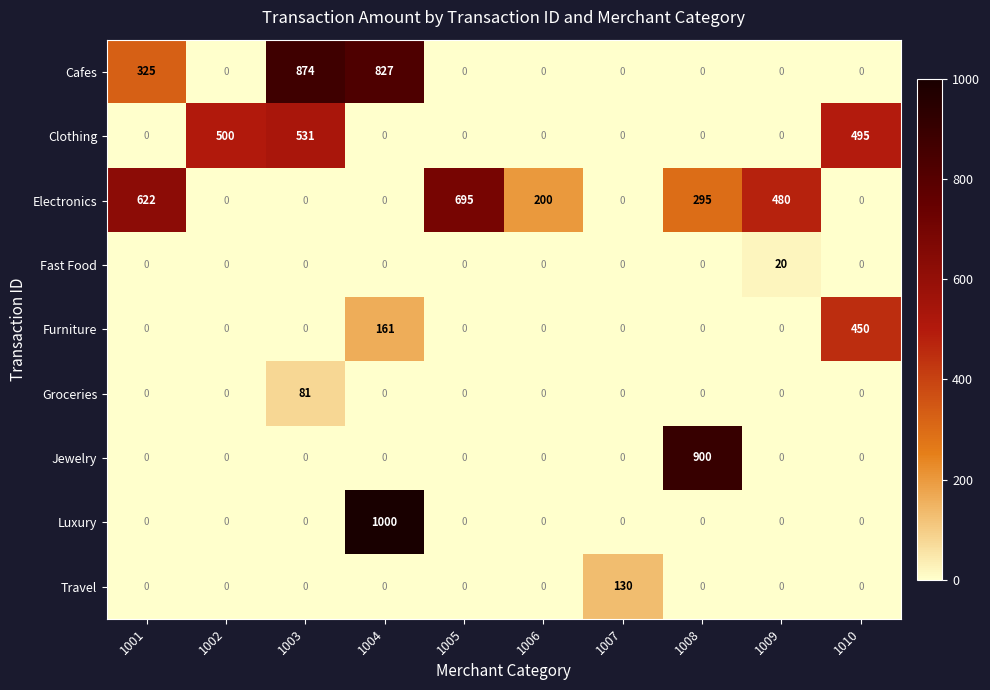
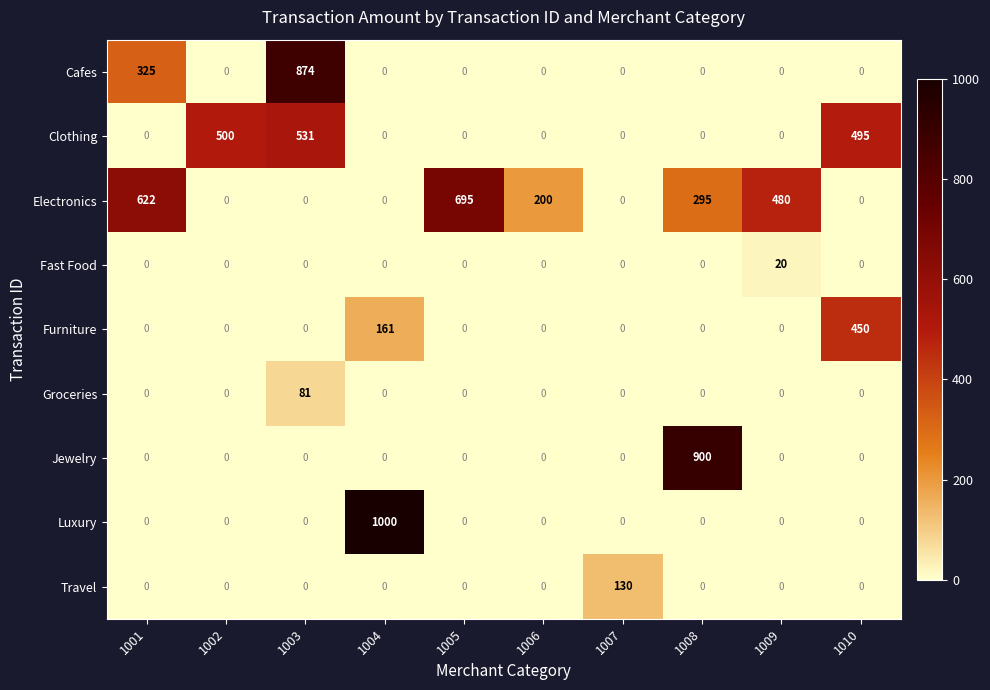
  {
    "Cafes": {
      "1001": 325,
      "1002": 0,
      "1003": 874,
-     "1004": 827,
+     "1004": 0,
      "1005": 0,
      "1006": 0,
      "1007": 0,
      "1008": 0,
      "1009": 0,
      "1010": 0
    },
    "Clothing": {
      "1001": 0,
      "1002": 500,
      "1003": 531,
      "1004": 0,
      "1005": 0,
      "1006": 0,
      "1007": 0,
      "1008": 0,
      "1009": 0,
      "1010": 495
    },
    "Electronics": {
      "1001": 622,
      "1002": 0,
      "1003": 0,
      "1004": 0,
      "1005": 695,
      "1006": 200,
      "1007": 0,
      "1008": 295,
      "1009": 480,
      "1010": 0
    },
    "Fast Food": {
      "1001": 0,
      "1002": 0,
      "1003": 0,
      "1004": 0,
      "1005": 0,
      "1006": 0,
      "1007": 0,
      "1008": 0,
      "1009": 20,
      "1010": 0
    },
    "Furniture": {
      "1001": 0,
      "1002": 0,
      "1003": 0,
      "1004": 161,
      "1005": 0,
      "1006": 0,
      "1007": 0,
      "1008": 0,
      "1009": 0,
      "1010": 450
    },
    "Groceries": {
      "1001": 0,
      "1002": 0,
      "1003": 81,
      "1004": 0,
      "1005": 0,
      "1006": 0,
      "1007": 0,
      "1008": 0,
      "1009": 0,
      "1010": 0
    },
    "Jewelry": {
      "1001": 0,
      "1002": 0,
      "1003": 0,
      "1004": 0,
      "1005": 0,
      "1006": 0,
      "1007": 0,
      "1008": 900,
      "1009": 0,
      "1010": 0
    },
    "Luxury": {
      "1001": 0,
      "1002": 0,
      "1003": 0,
      "1004": 1000,
      "1005": 0,
      "1006": 0,
      "1007": 0,
      "1008": 0,
      "1009": 0,
      "1010": 0
    },
    "Travel": {
      "1001": 0,
      "1002": 0,
      "1003": 0,
      "1004": 0,
      "1005": 0,
      "1006": 0,
      "1007": 130,
      "1008": 0,
      "1009": 0,
      "1010": 0
    }
  }
